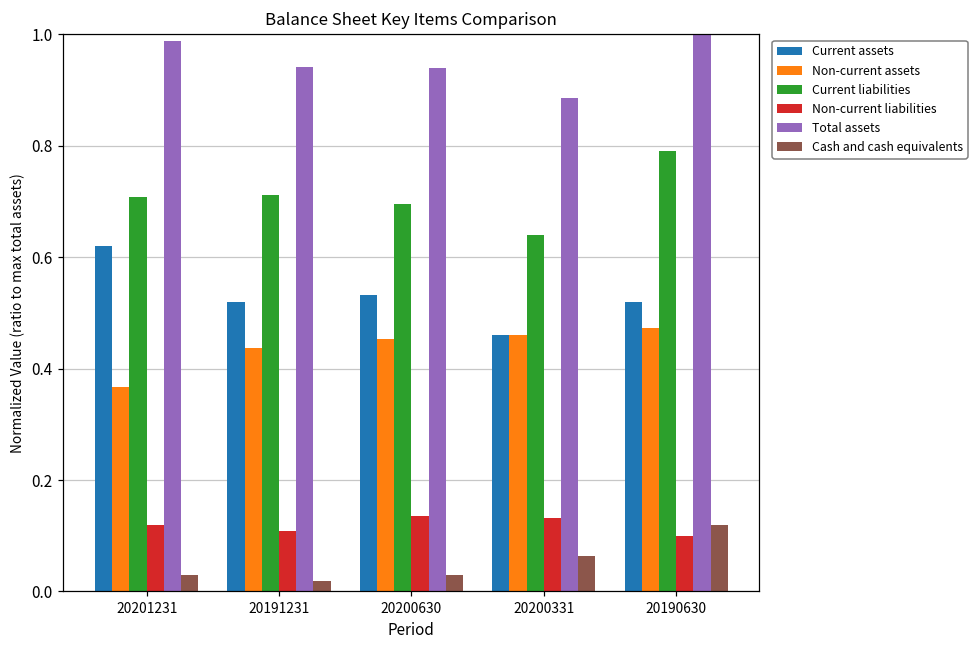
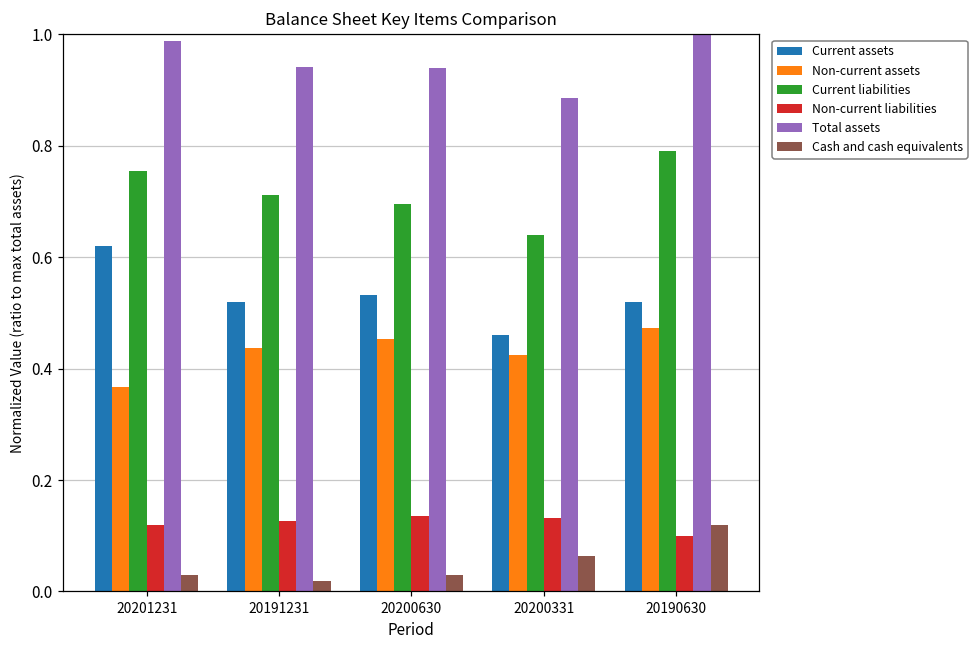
  {
    "Current assets": {
      "20201231": 0.62,
      "20191231": 0.52,
      "20200630": 0.53,
      "20200331": 0.46,
      "20190630": 0.52
    },
    "Non-current assets": {
      "20201231": 0.37,
      "20191231": 0.44,
      "20200630": 0.45,
-     "20200331": 0.46,
+     "20200331": 0.43,
      "20190630": 0.47
    },
    "Current liabilities": {
-     "20201231": 0.71,
+     "20201231": 0.75,
      "20191231": 0.71,
      "20200630": 0.69,
      "20200331": 0.64,
      "20190630": 0.79
    },
    "Non-current liabilities": {
      "20201231": 0.12,
-     "20191231": 0.11,
+     "20191231": 0.13,
      "20200630": 0.14,
      "20200331": 0.13,
      "20190630": 0.10
    },
    "Total assets": {
      "20201231": 0.99,
      "20191231": 0.94,
      "20200630": 0.94,
      "20200331": 0.89,
      "20190630": 1.00
    },
    "Cash and cash equivalents": {
      "20201231": 0.03,
      "20191231": 0.02,
      "20200630": 0.03,
      "20200331": 0.06,
      "20190630": 0.12
    }
  }
